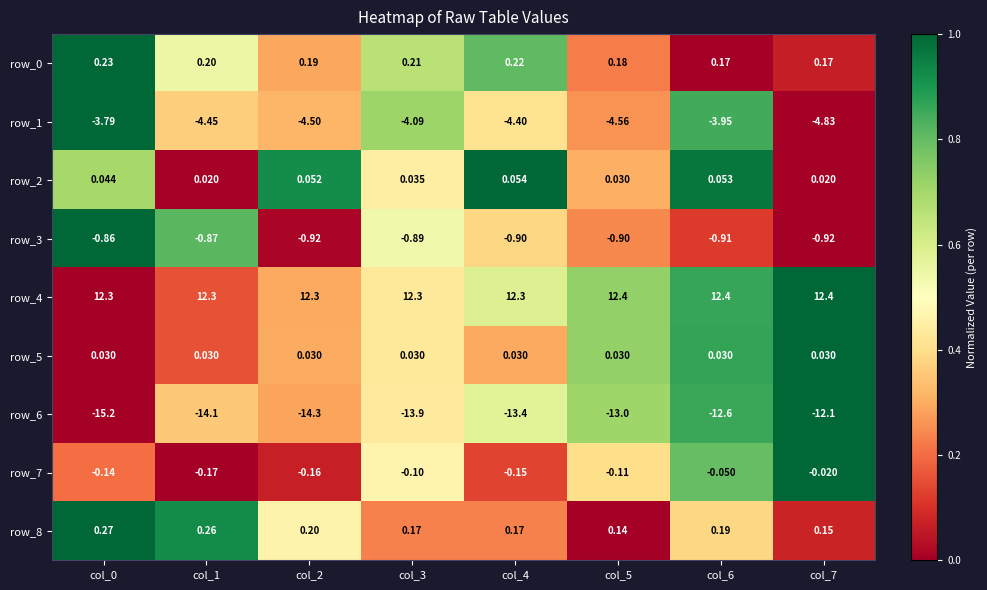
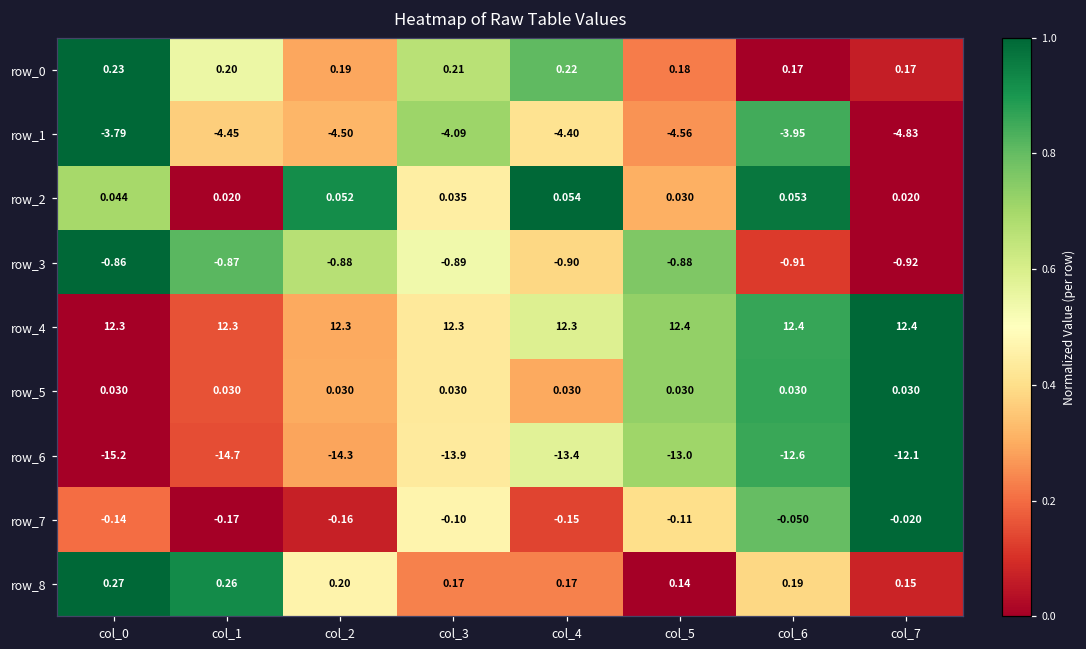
  {
    "row_0": {
      "col_0": 0.23,
      "col_1": 0.20,
      "col_2": 0.19,
      "col_3": 0.21,
      "col_4": 0.22,
      "col_5": 0.18,
      "col_6": 0.17,
      "col_7": 0.17
    },
    "row_1": {
      "col_0": -3.79,
      "col_1": -4.45,
      "col_2": -4.50,
      "col_3": -4.09,
      "col_4": -4.40,
      "col_5": -4.56,
      "col_6": -3.95,
      "col_7": -4.83
    },
    "row_2": {
      "col_0": 0.044,
      "col_1": 0.020,
      "col_2": 0.052,
      "col_3": 0.035,
      "col_4": 0.054,
      "col_5": 0.030,
      "col_6": 0.053,
      "col_7": 0.020
    },
    "row_3": {
      "col_0": -0.86,
      "col_1": -0.87,
-     "col_2": -0.92,
+     "col_2": -0.88,
      "col_3": -0.89,
      "col_4": -0.90,
-     "col_5": -0.90,
+     "col_5": -0.88,
      "col_6": -0.91,
      "col_7": -0.92
    },
    "row_4": {
      "col_0": 12.3,
      "col_1": 12.3,
      "col_2": 12.3,
      "col_3": 12.3,
      "col_4": 12.3,
      "col_5": 12.4,
      "col_6": 12.4,
      "col_7": 12.4
    },
    "row_5": {
      "col_0": 0.030,
      "col_1": 0.030,
      "col_2": 0.030,
      "col_3": 0.030,
      "col_4": 0.030,
      "col_5": 0.030,
      "col_6": 0.030,
      "col_7": 0.030
    },
    "row_6": {
      "col_0": -15.2,
-     "col_1": -14.1,
+     "col_1": -14.7,
      "col_2": -14.3,
      "col_3": -13.9,
      "col_4": -13.4,
      "col_5": -13.0,
      "col_6": -12.6,
      "col_7": -12.1
    },
    "row_7": {
      "col_0": -0.14,
      "col_1": -0.17,
      "col_2": -0.16,
      "col_3": -0.10,
      "col_4": -0.15,
      "col_5": -0.11,
      "col_6": -0.050,
      "col_7": -0.020
    },
    "row_8": {
      "col_0": 0.27,
      "col_1": 0.26,
      "col_2": 0.20,
      "col_3": 0.17,
      "col_4": 0.17,
      "col_5": 0.14,
      "col_6": 0.19,
      "col_7": 0.15
    }
  }
